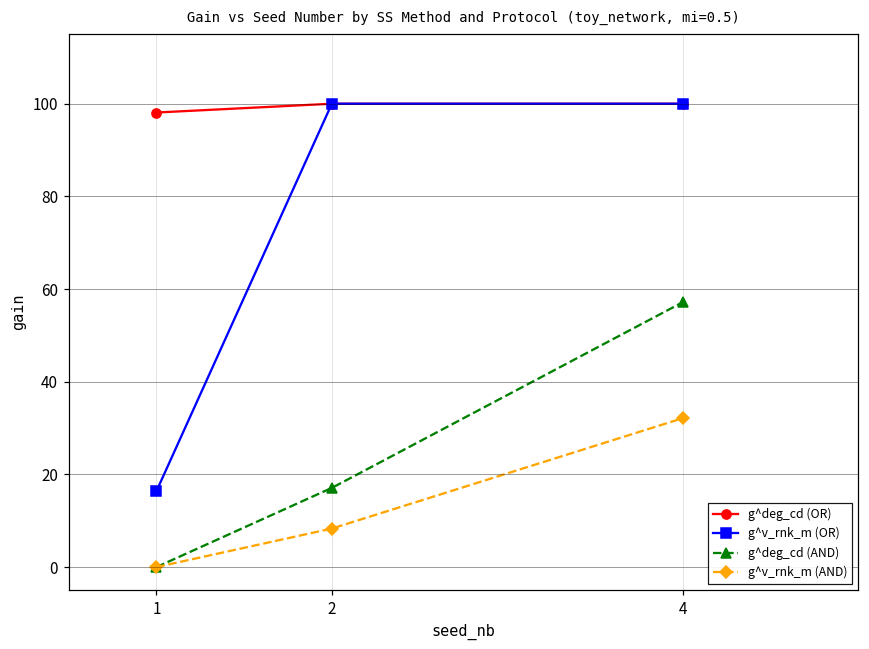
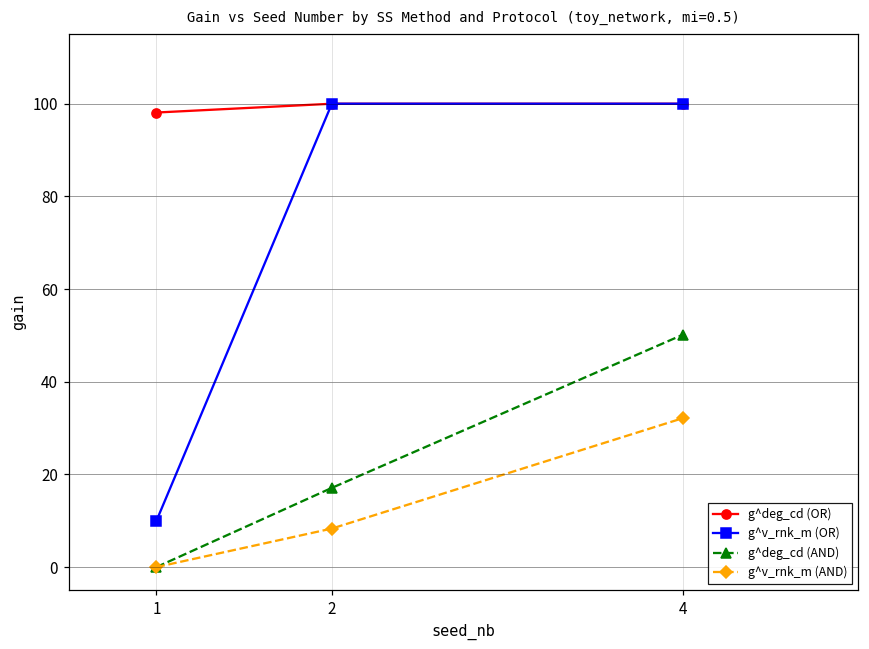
  {
    "g^deg_cd (OR)": {
      "1": 98
    },
    "g^v_rnk_m (OR)": {
-     "1": 16
+     "1": 10
    },
    "g^deg_cd (AND)": {
      "2": 17,
-     "4": 57
+     "4": 50
    },
    "g^v_rnk_m (AND)": {
      "2": 8,
      "4": 32
    }
  }
